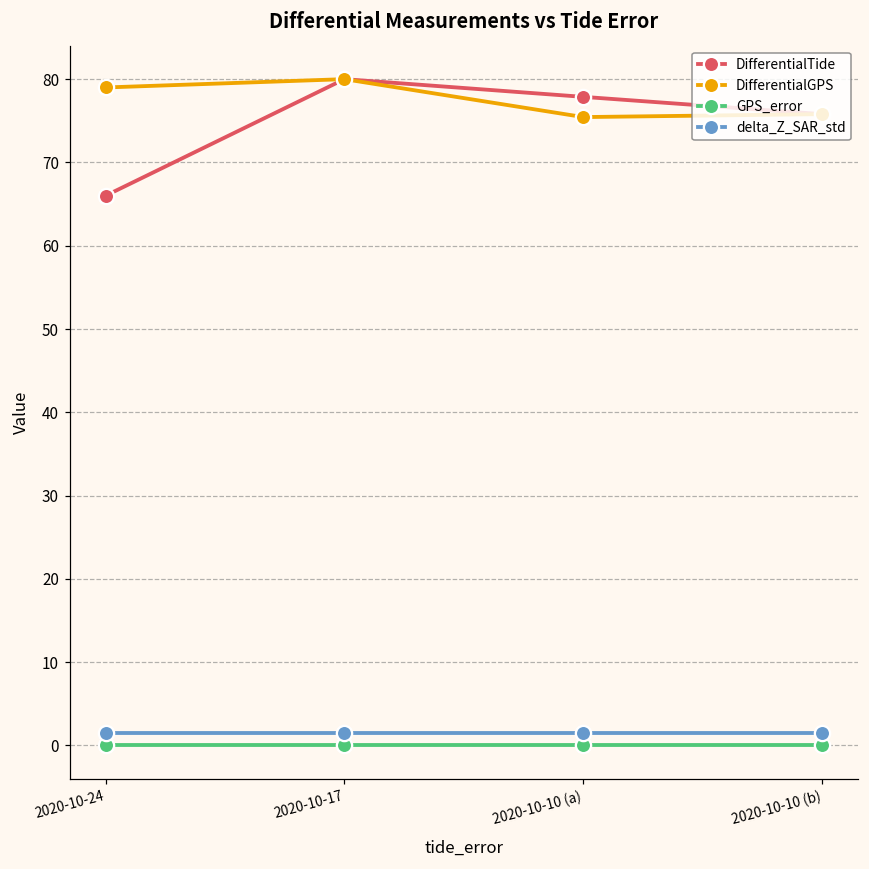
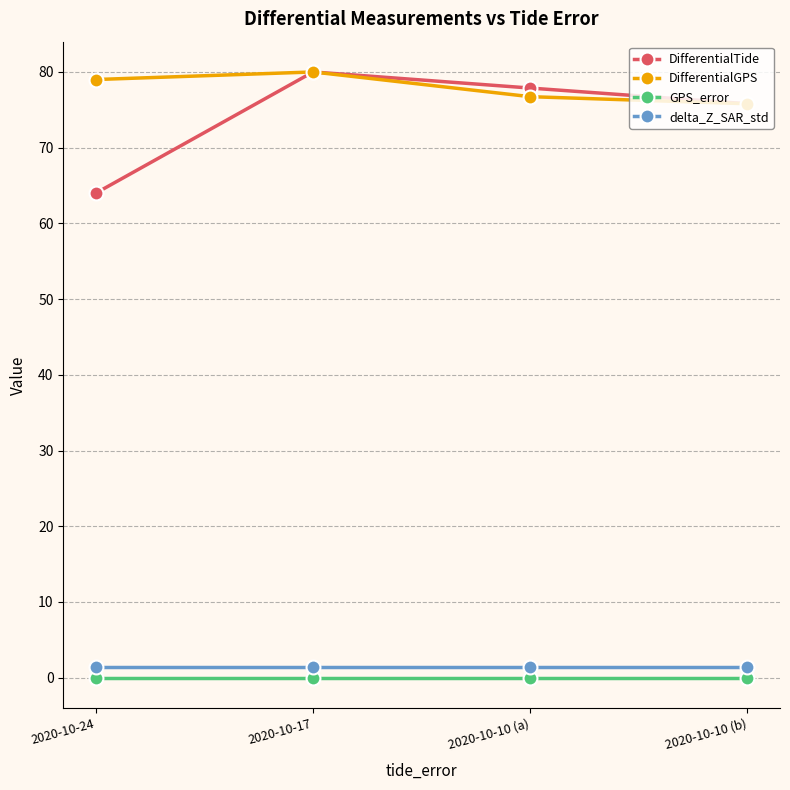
  {
    "DifferentialTide": {
-     "2020-10-24": 66,
+     "2020-10-24": 64,
      "2020-10-10 (a)": 78
    },
    "DifferentialGPS": {
      "2020-10-24": 79,
-     "2020-10-10 (a)": 75
+     "2020-10-10 (a)": 77
    },
    "GPS_error": {
      "2020-10-24": 0,
      "2020-10-17": 0,
      "2020-10-10 (a)": 0,
      "2020-10-10 (b)": 0
    },
    "delta_Z_SAR_std": {
      "2020-10-24": 1,
      "2020-10-17": 1,
      "2020-10-10 (a)": 1,
      "2020-10-10 (b)": 1
    }
  }
